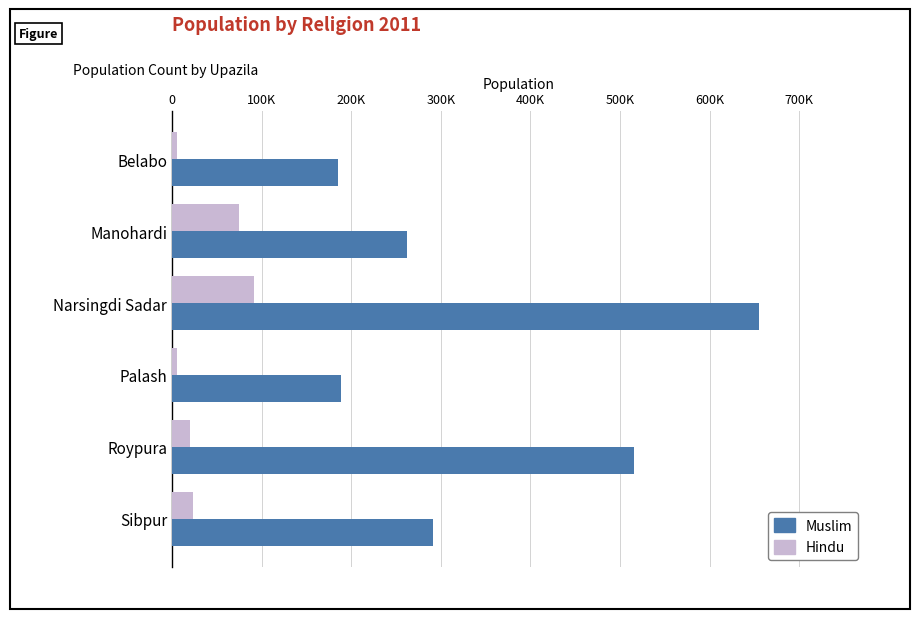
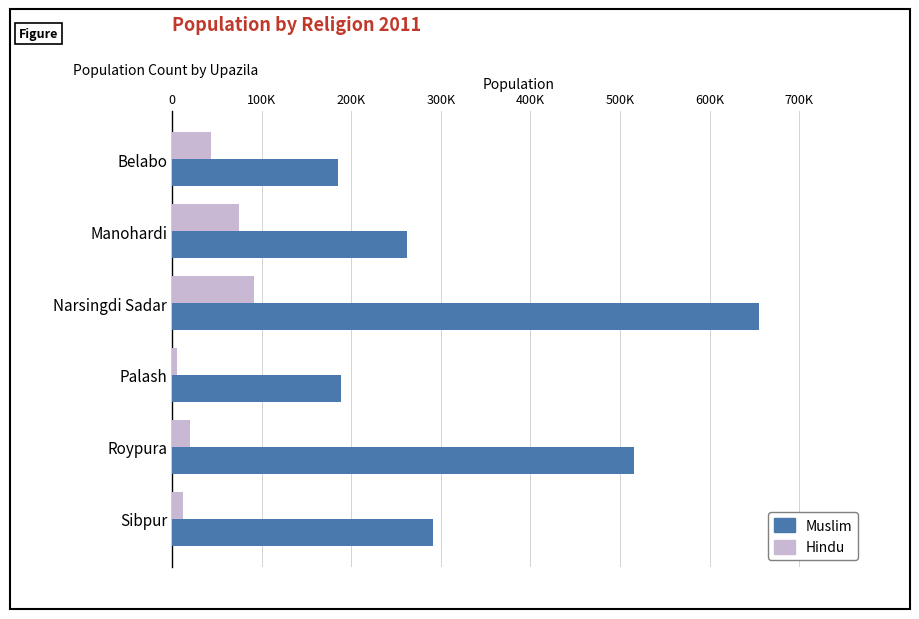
  {
    "Muslim": {
      "Belabo": 180000,
      "Manohardi": 260000,
      "Narsingdi Sadar": 660000,
      "Palash": 190000,
      "Roypura": 520000,
      "Sibpur": 290000
    },
    "Hindu": {
-     "Belabo": 10000,
+     "Belabo": 40000,
      "Manohardi": 70000,
      "Narsingdi Sadar": 90000,
      "Palash": 10000,
      "Roypura": 20000,
-     "Sibpur": 20000
+     "Sibpur": 10000
    }
  }
